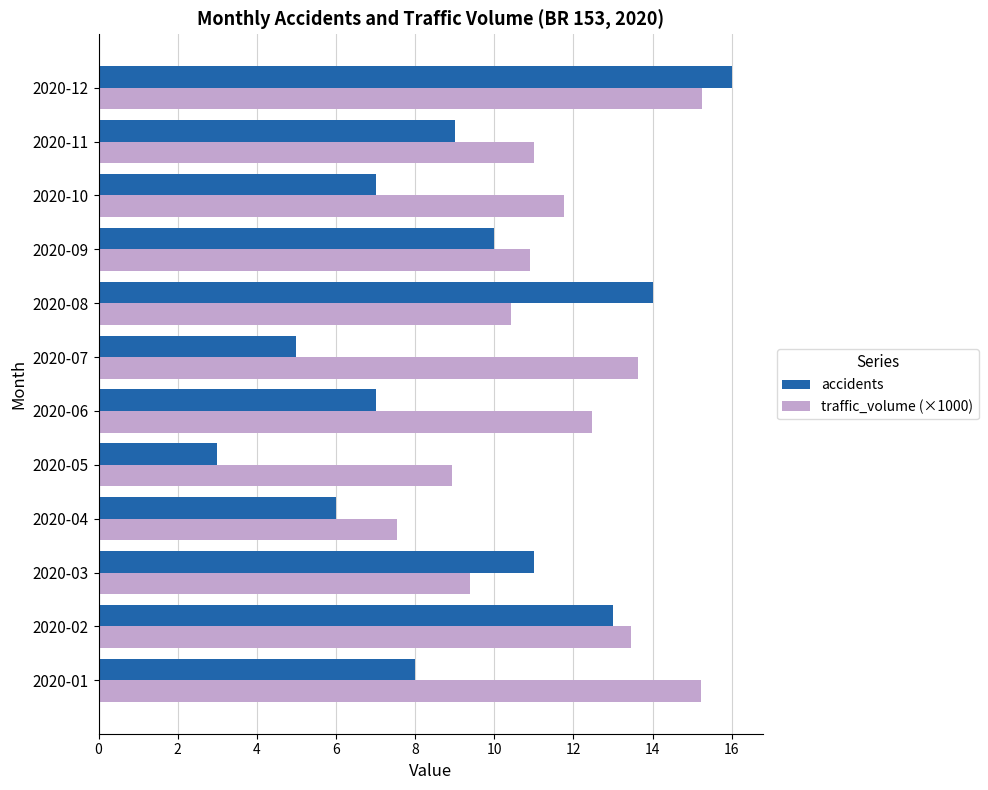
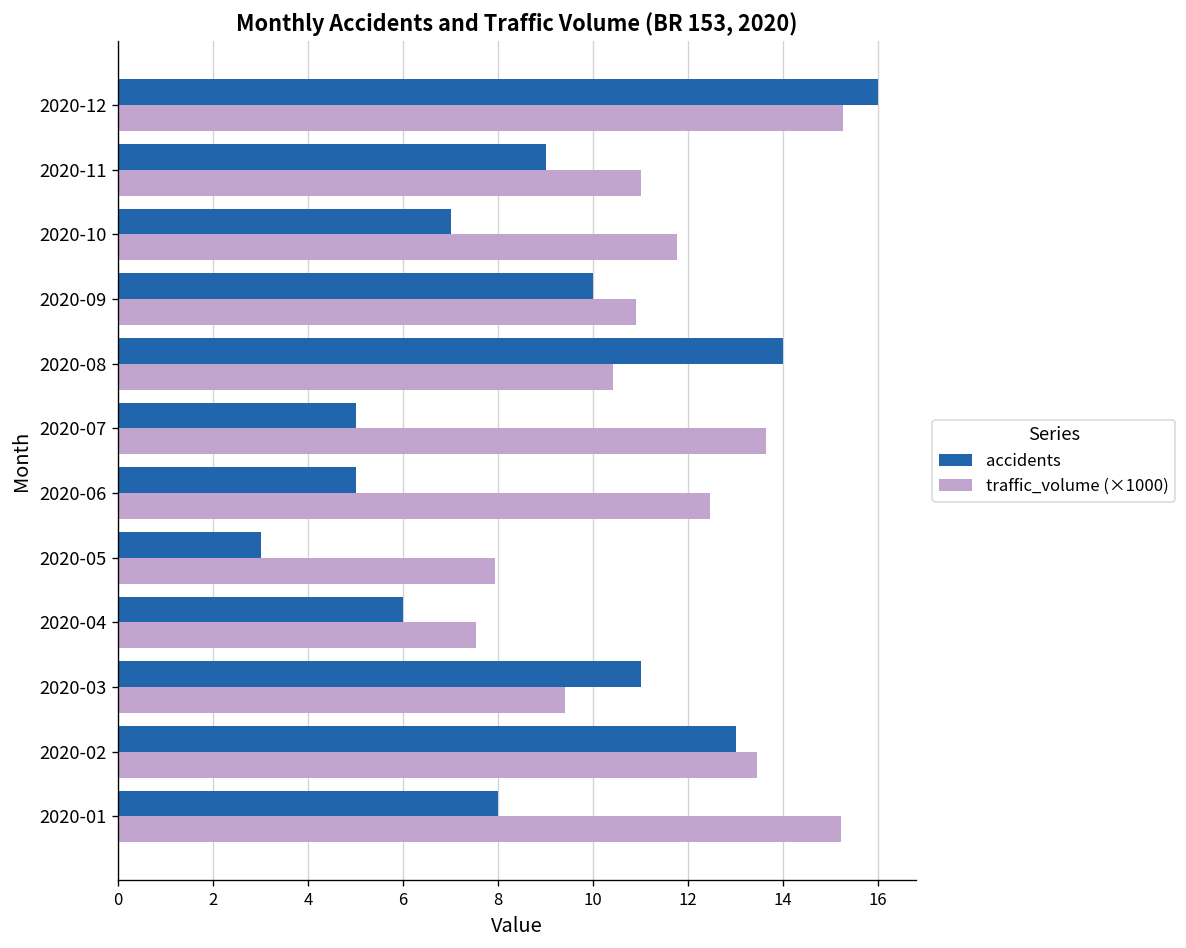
  {
    "accidents": {
      "2020-12": 16,
      "2020-11": 9,
      "2020-10": 7,
      "2020-09": 10,
      "2020-08": 14,
      "2020-07": 5,
-     "2020-06": 7,
+     "2020-06": 5,
      "2020-05": 3,
      "2020-04": 6,
      "2020-03": 11,
      "2020-02": 13,
      "2020-01": 8
    },
    "traffic_volume (×1000)": {
      "2020-12": 15.3,
      "2020-11": 11.0,
      "2020-10": 11.8,
      "2020-09": 10.9,
      "2020-08": 10.4,
      "2020-07": 13.6,
      "2020-06": 12.5,
-     "2020-05": 8.9,
+     "2020-05": 7.9,
      "2020-04": 7.5,
      "2020-03": 9.4,
      "2020-02": 13.4,
      "2020-01": 15.2
    }
  }
